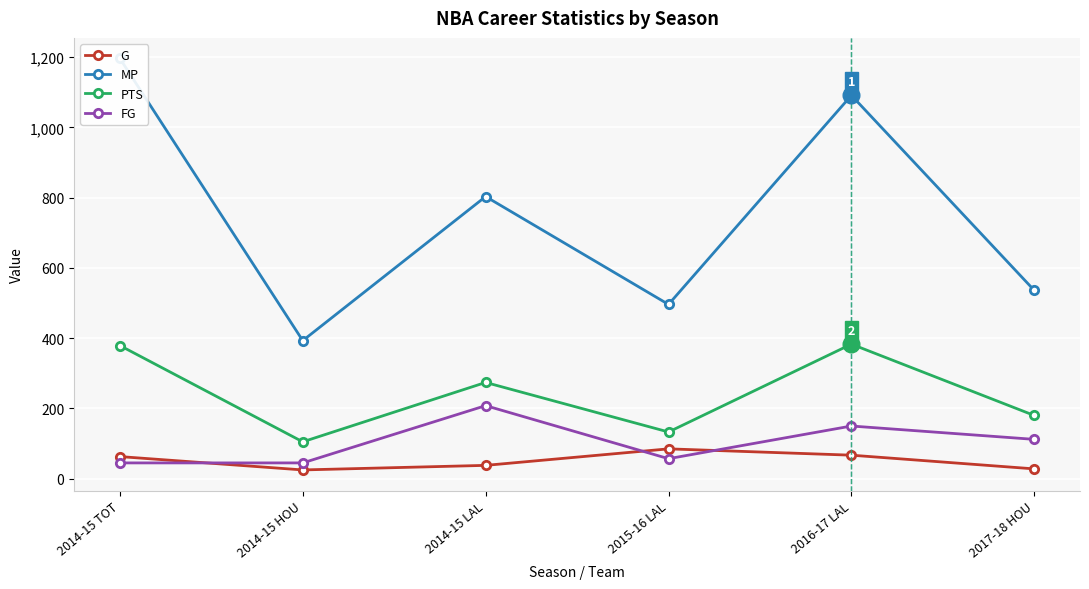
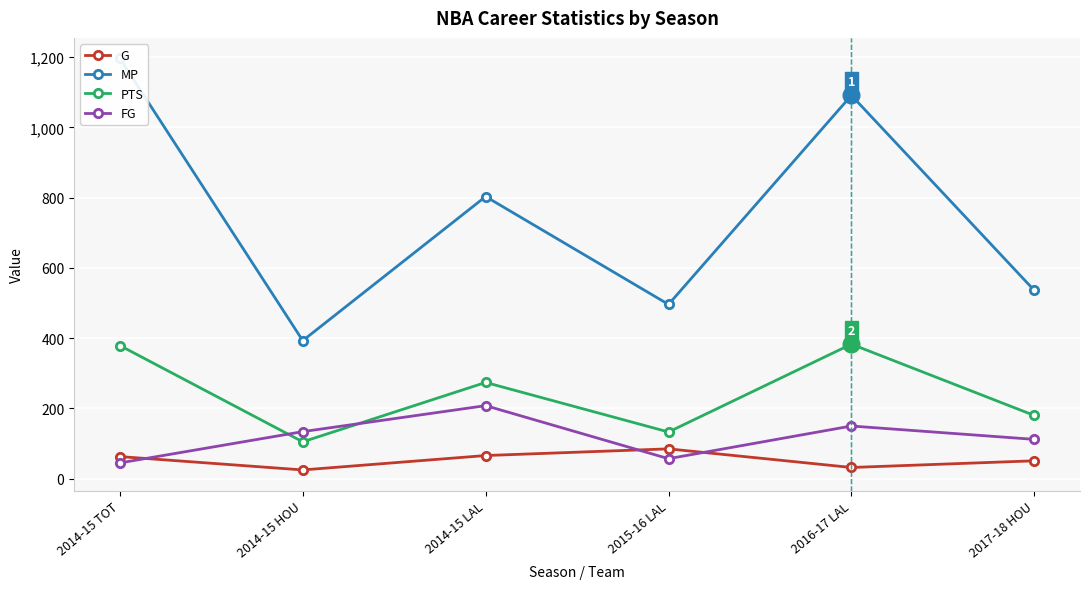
  {
    "G": {
      "2014-15 TOT": 60,
      "2014-15 HOU": 30,
-     "2014-15 LAL": 40,
+     "2014-15 LAL": 70,
      "2015-16 LAL": 90,
-     "2016-17 LAL": 70,
-     "2017-18 HOU": 30
+     "2016-17 LAL": 30,
+     "2017-18 HOU": 50
    },
    "FG": {
      "2014-15 TOT": 50,
-     "2014-15 HOU": 50,
+     "2014-15 HOU": 130,
      "2014-15 LAL": 210,
      "2015-16 LAL": 60,
      "2016-17 LAL": 150,
      "2017-18 HOU": 110
    }
  }
